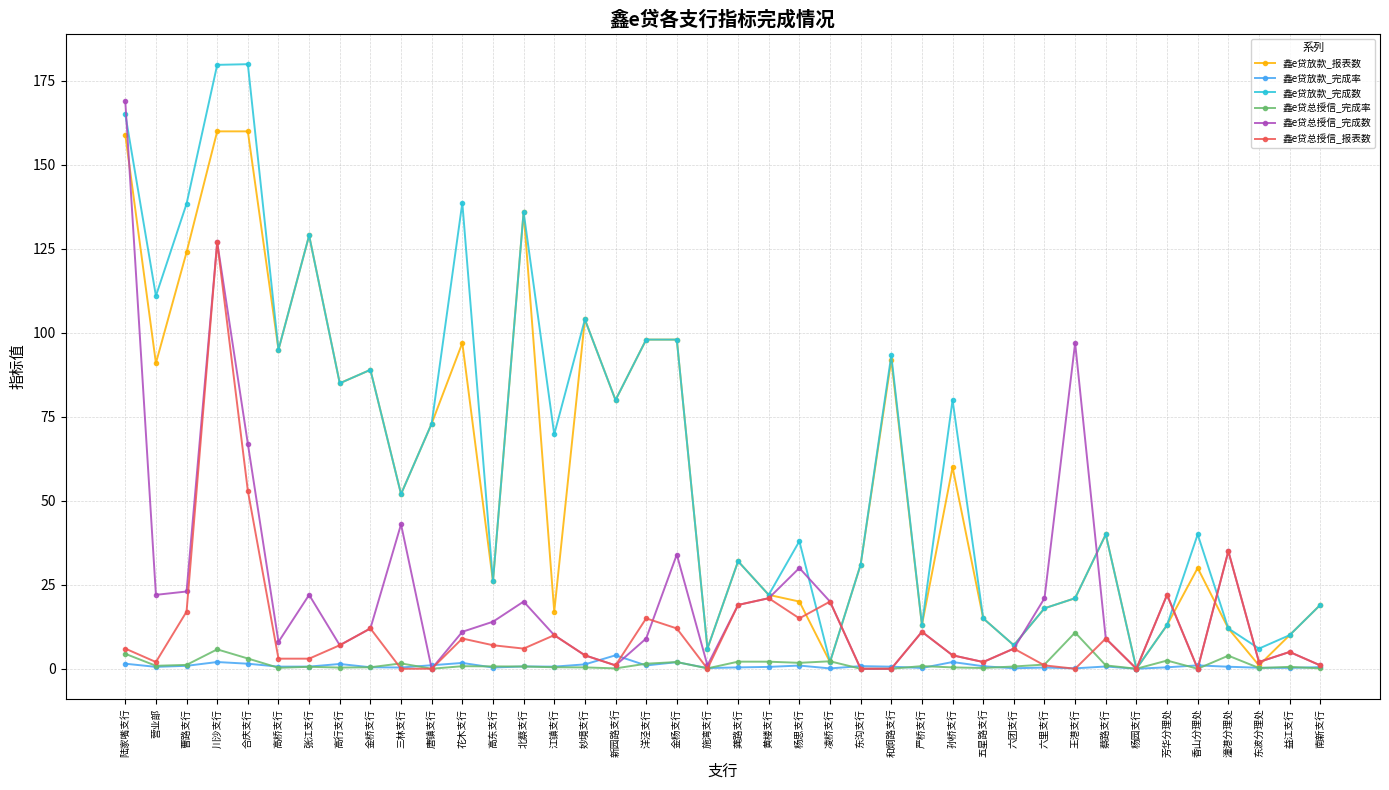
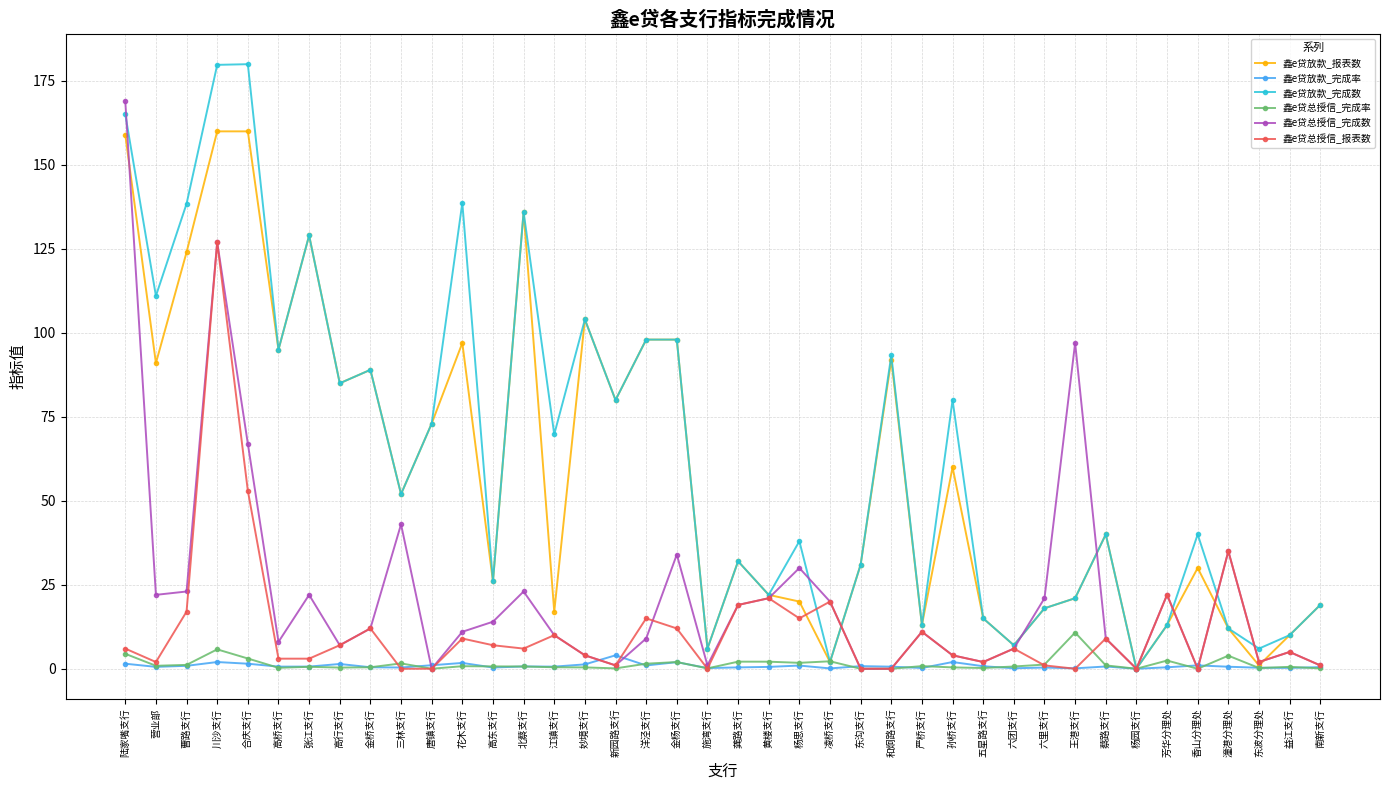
  {
    "鑫e贷放款_报表数": {
      "陆家嘴支行": 159,
      "营业部": 91,
      "曹路支行": 124,
      "川沙支行": 160,
      "合庆支行": 160,
      "花木支行": 97,
      "江镇支行": 17,
      "杨思支行": 20,
      "和炯路支行": 92,
      "孙桥支行": 60,
      "香山分理处": 30
    },
    "鑫e贷总授信_完成率": {
      "陆家嘴支行": 4,
      "川沙支行": 6,
      "合庆支行": 3,
      "高行支行": 0,
      "三林支行": 2,
      "花木支行": 1,
      "妙境支行": 0,
      "新园路支行": 0,
      "龚路支行": 2,
      "黄楼支行": 2,
      "杨思支行": 2,
      "孙桥支行": 0,
      "王港支行": 11,
      "芳华分理处": 2,
      "潼港分理处": 4
    },
    "鑫e贷总授信_完成数": {
      "陆家嘴支行": 169,
      "营业部": 22,
      "曹路支行": 23,
      "合庆支行": 67,
      "高桥支行": 8,
      "张江支行": 22,
      "三林支行": 43,
      "花木支行": 11,
      "高东支行": 14,
-     "北蔡支行": 20,
+     "北蔡支行": 23,
      "洋泾支行": 9,
      "金杨支行": 34,
      "施湾支行": 1,
      "杨思支行": 30,
      "六里支行": 21,
      "王港支行": 97
    },
    "鑫e贷总授信_报表数": {
      "陆家嘴支行": 6,
      "营业部": 2,
      "曹路支行": 17,
      "合庆支行": 53,
      "高桥支行": 3,
      "张江支行": 3,
      "花木支行": 9,
      "高东支行": 7,
      "北蔡支行": 6,
      "洋泾支行": 15,
      "金杨支行": 12,
      "杨思支行": 15
    }
  }
